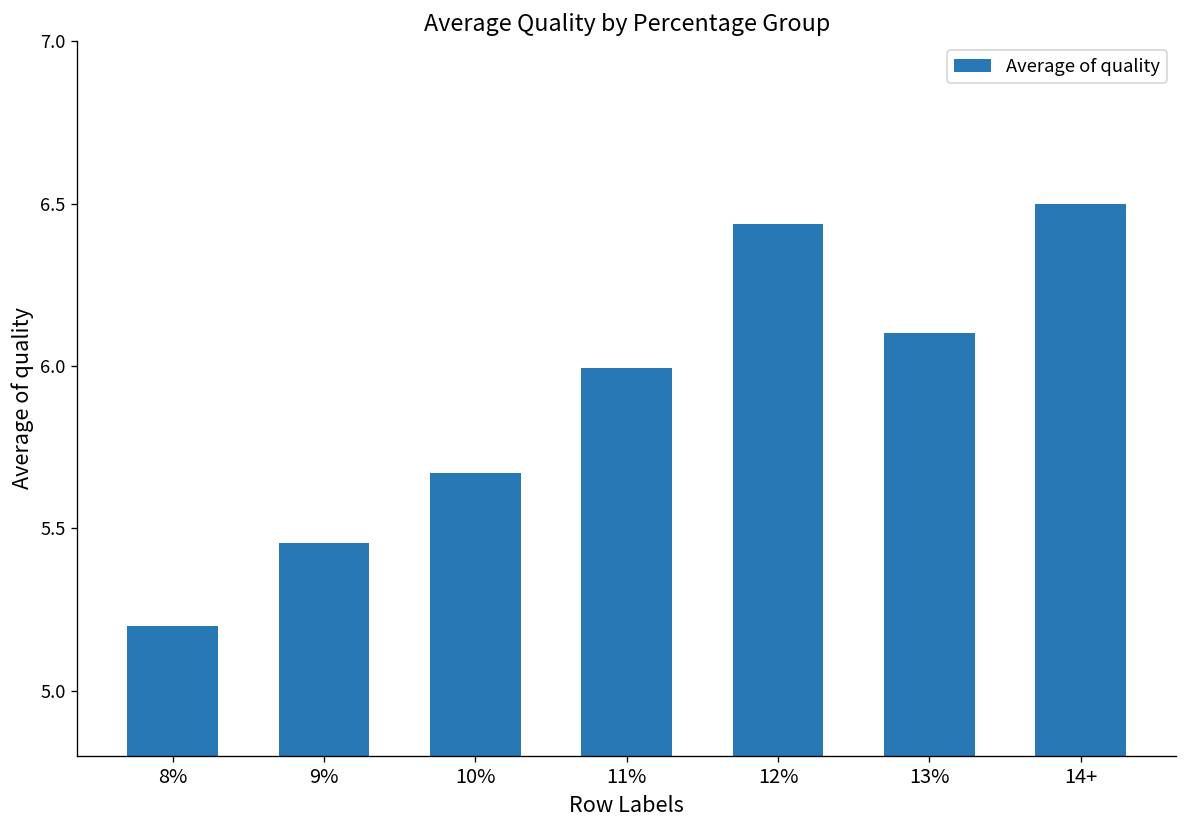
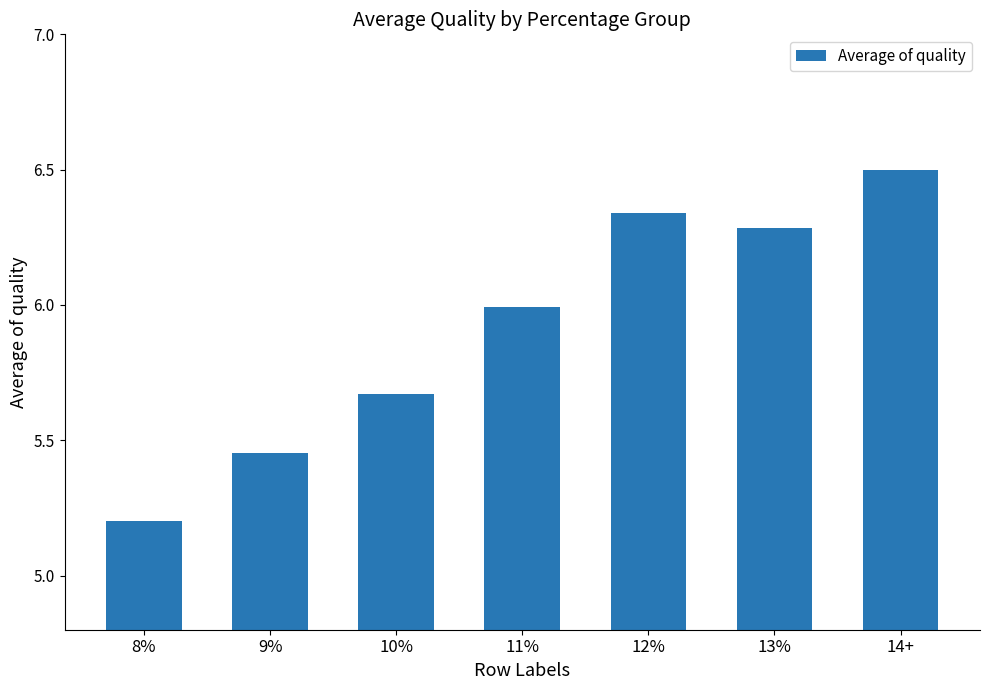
  {
    "8%": 5.20,
    "9%": 5.45,
    "10%": 5.67,
    "11%": 5.99,
-   "12%": 6.44,
-   "13%": 6.10,
+   "12%": 6.34,
+   "13%": 6.29,
    "14+": 6.50
  }
